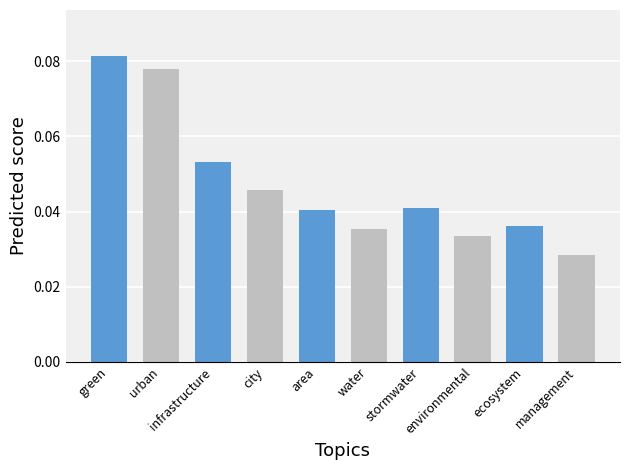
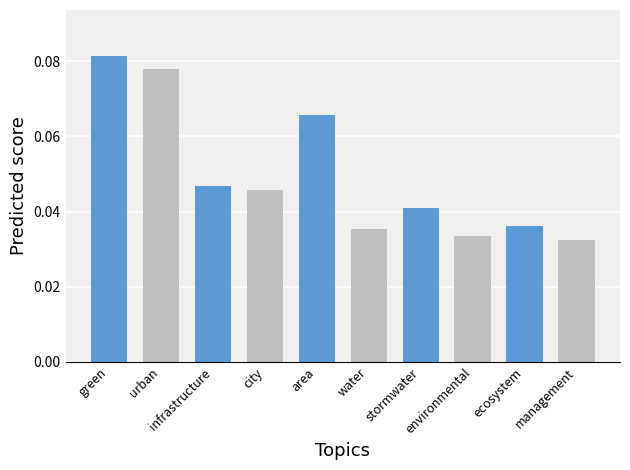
  {
    "green": 0.081,
    "urban": 0.078,
-   "infrastructure": 0.053,
+   "infrastructure": 0.047,
    "city": 0.046,
-   "area": 0.040,
+   "area": 0.066,
    "water": 0.035,
    "stormwater": 0.041,
    "environmental": 0.034,
    "ecosystem": 0.036,
-   "management": 0.028
+   "management": 0.032
  }
